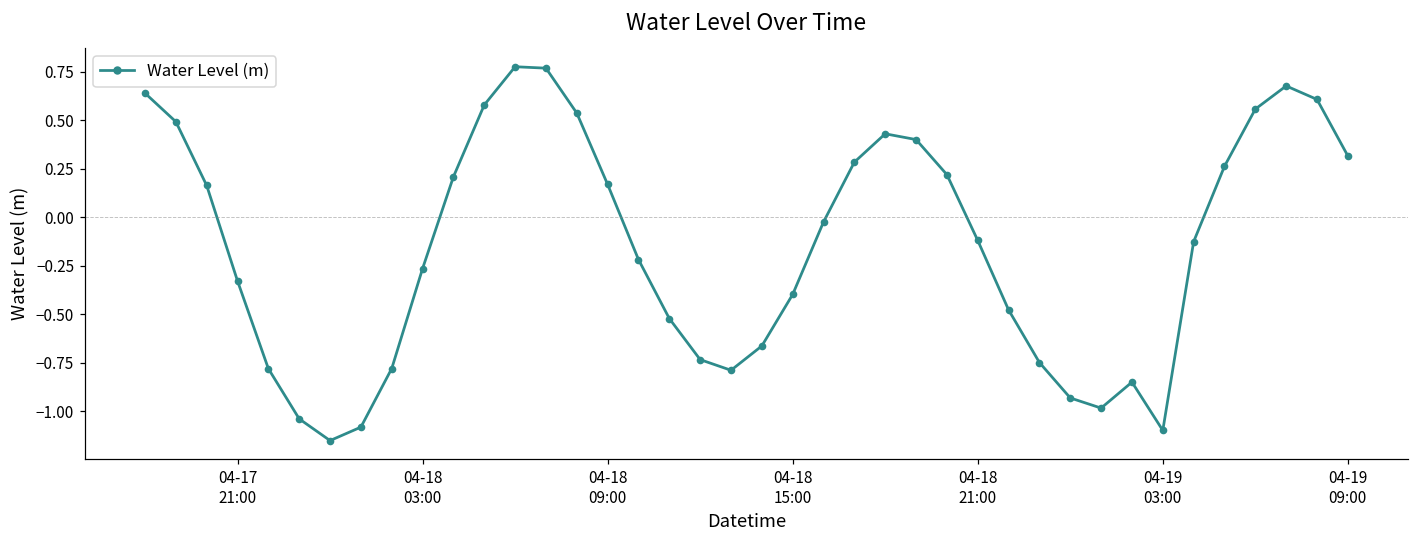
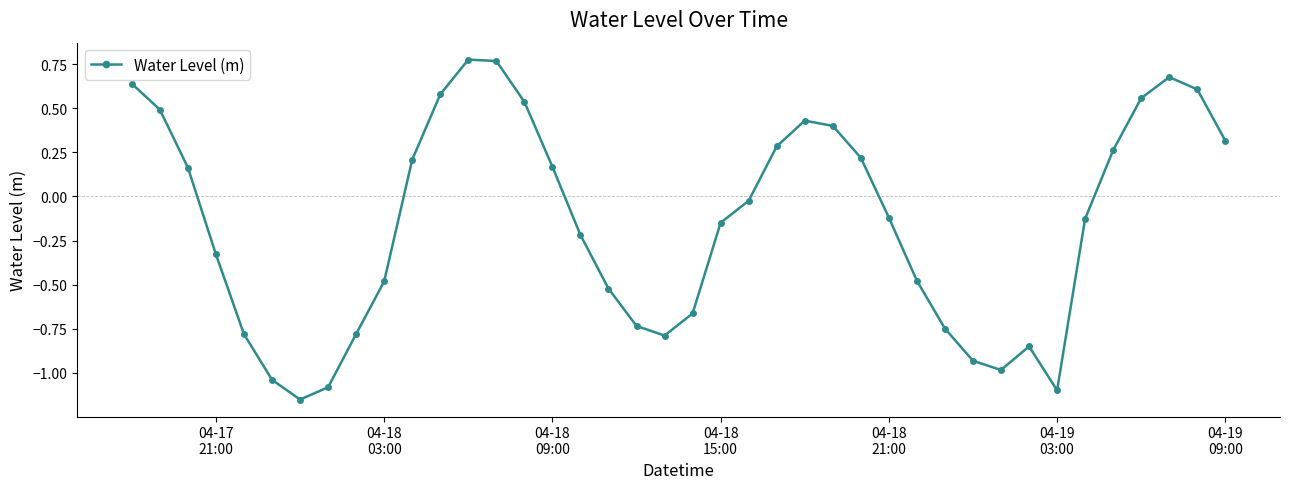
  {
    "04-17 21:00": -0.33,
-   "04-18 03:00": -0.26,
+   "04-18 03:00": -0.48,
    "04-18 09:00": 0.17,
-   "04-18 15:00": -0.40,
+   "04-18 15:00": -0.15,
    "04-18 21:00": -0.12,
    "04-19 03:00": -1.10,
    "04-19 09:00": 0.32
  }
